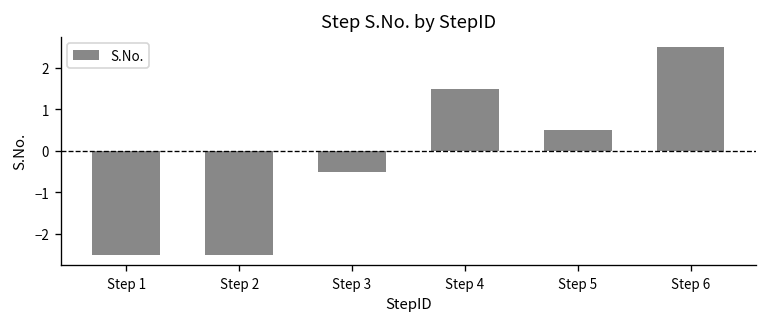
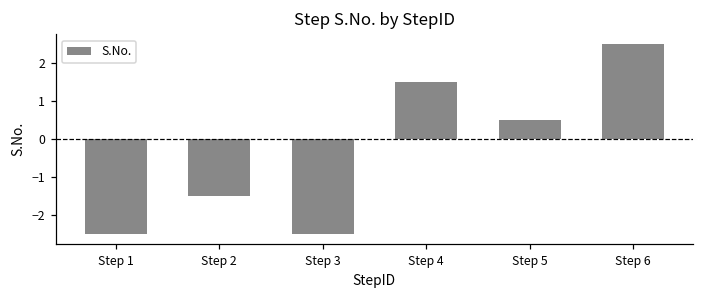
  {
    "Step 1": -2.5,
-   "Step 2": -2.5,
-   "Step 3": -0.5,
+   "Step 2": -1.5,
+   "Step 3": -2.5,
    "Step 4": 1.5,
    "Step 5": 0.5,
    "Step 6": 2.5
  }
